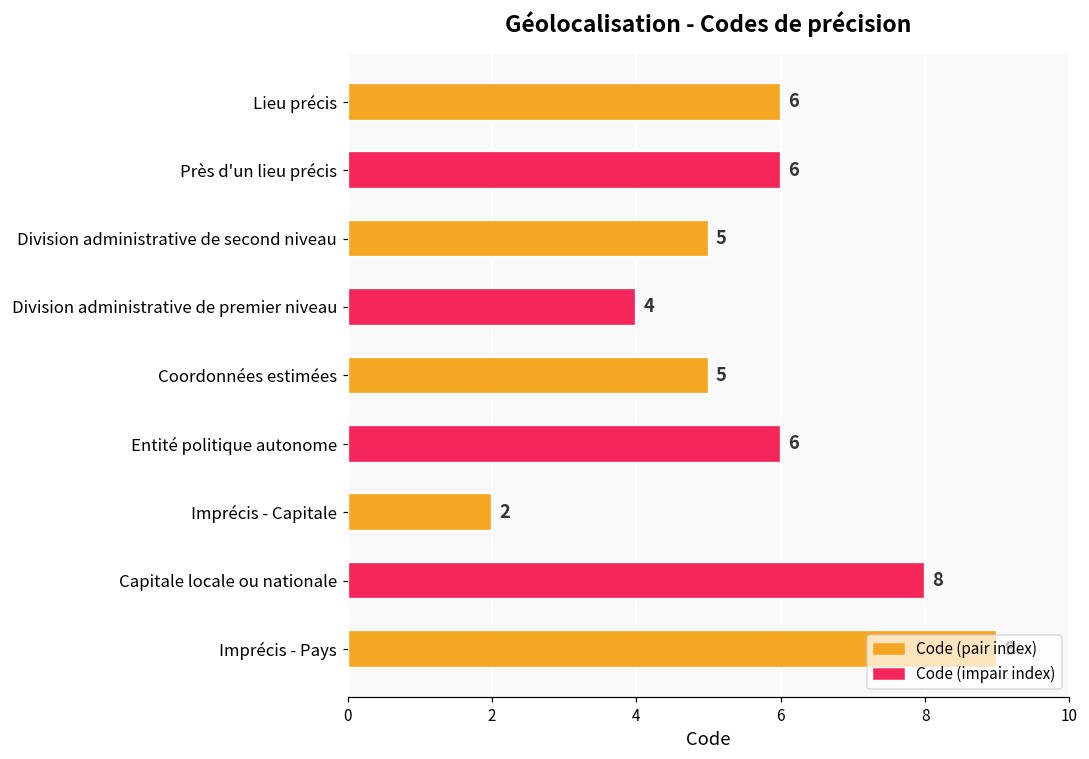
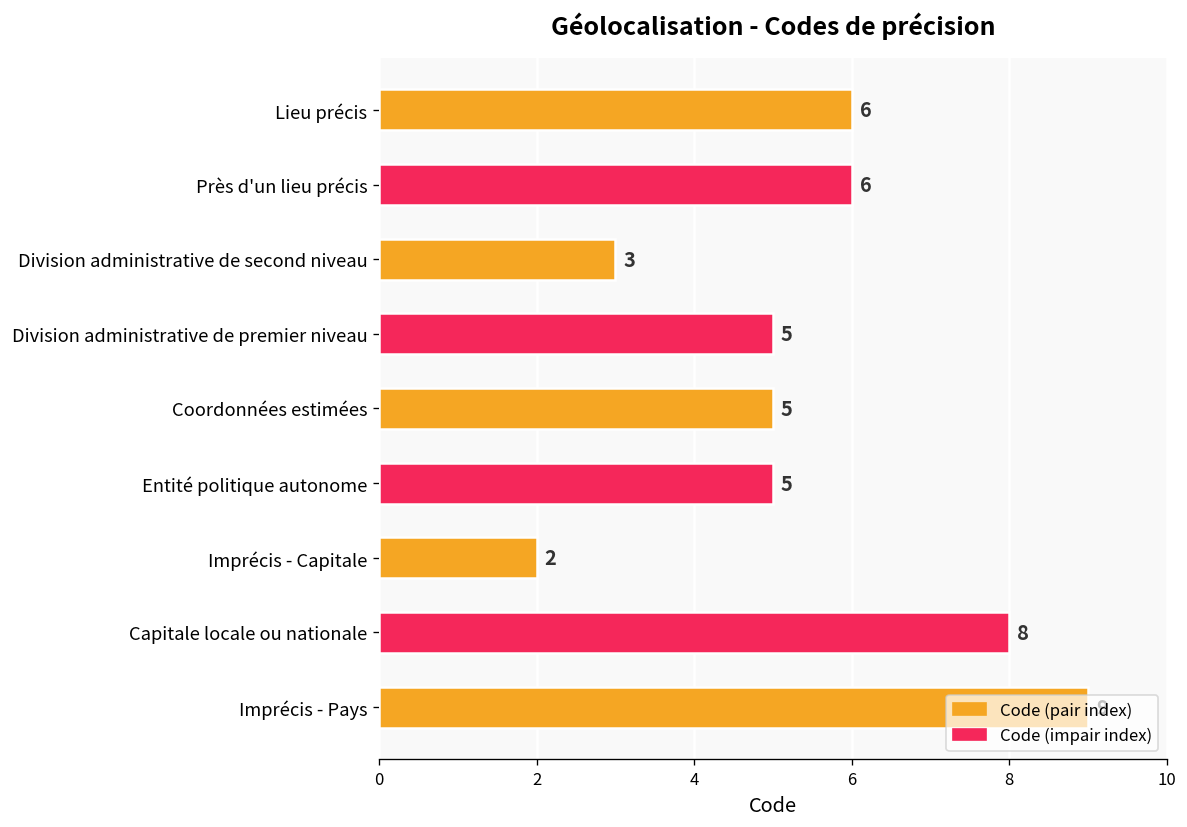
  {
    "Lieu précis": 6,
    "Près d'un lieu précis": 6,
-   "Division administrative de second niveau": 5,
-   "Division administrative de premier niveau": 4,
+   "Division administrative de second niveau": 3,
+   "Division administrative de premier niveau": 5,
    "Coordonnées estimées": 5,
-   "Entité politique autonome": 6,
+   "Entité politique autonome": 5,
    "Imprécis - Capitale": 2,
    "Capitale locale ou nationale": 8
  }
